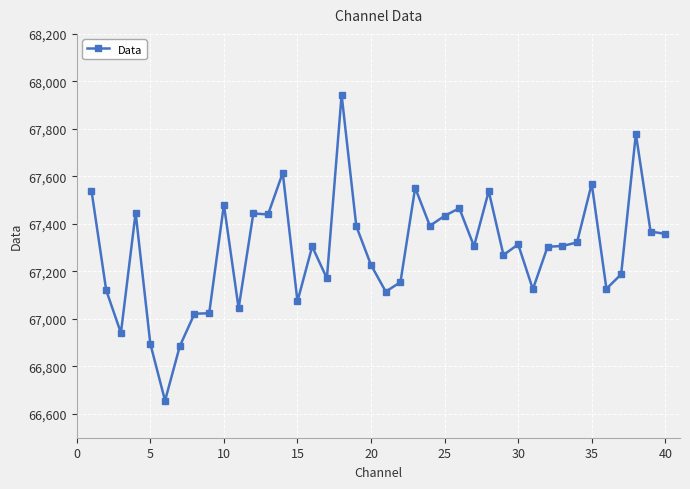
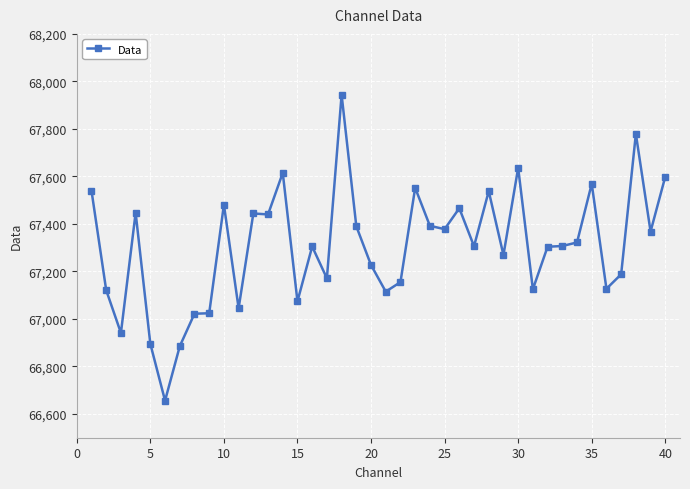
  {
    "5": "66,900",
    "10": "67,480",
    "15": "67,070",
    "20": "67,230",
-   "25": "67,430",
-   "30": "67,310",
+   "25": "67,380",
+   "30": "67,640",
    "35": "67,570",
-   "40": "67,360"
+   "40": "67,600"
  }
